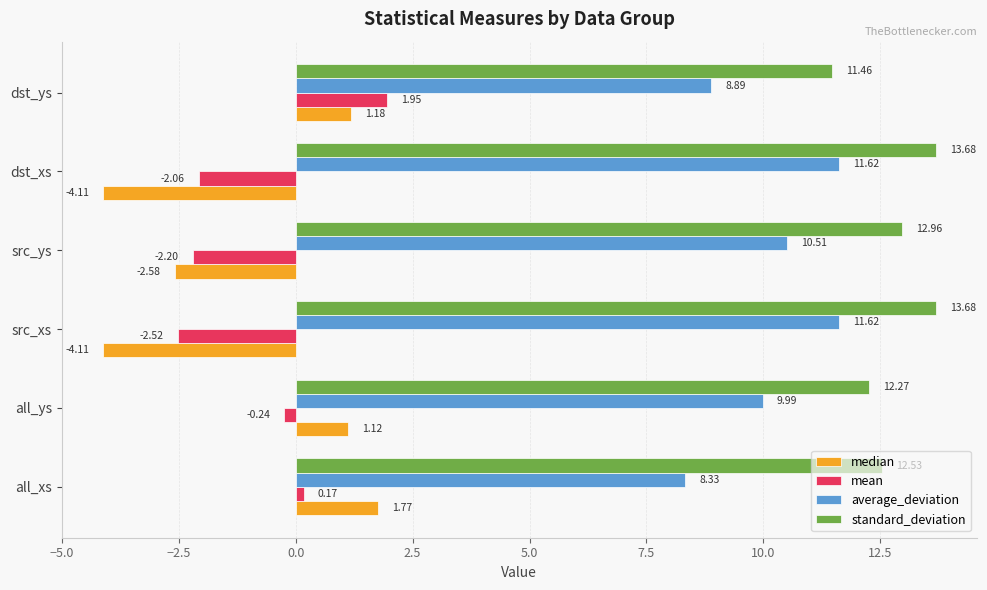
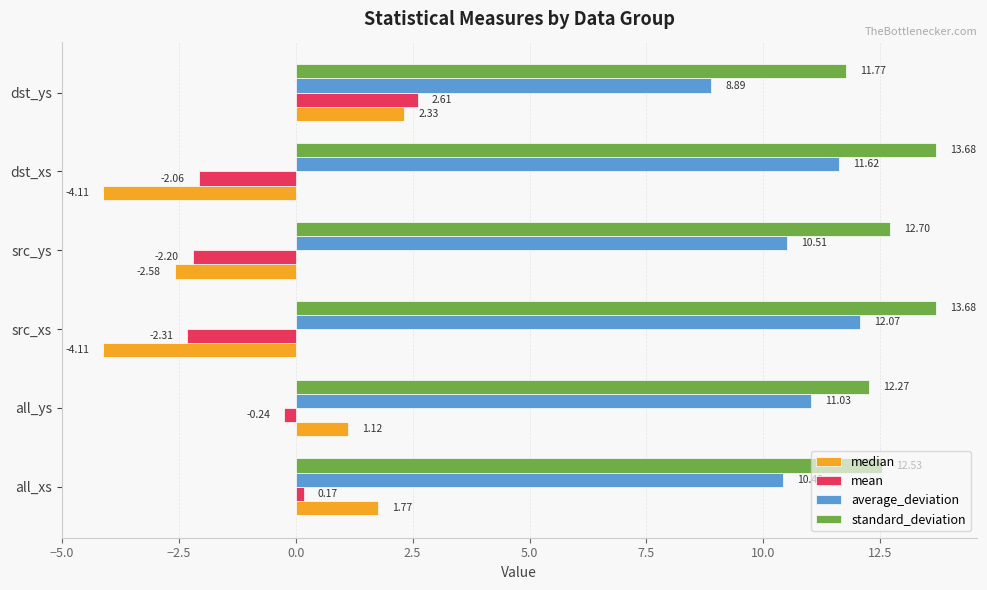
  {
    "median": {
-     "dst_ys": 1.18,
+     "dst_ys": 2.33,
      "dst_xs": -4.11,
      "src_ys": -2.58,
      "src_xs": -4.11,
      "all_ys": 1.12,
      "all_xs": 1.77
    },
    "mean": {
-     "dst_ys": 1.95,
+     "dst_ys": 2.61,
      "dst_xs": -2.06,
      "src_ys": -2.20,
-     "src_xs": -2.52,
+     "src_xs": -2.31,
      "all_ys": -0.24,
      "all_xs": 0.17
    },
    "average_deviation": {
      "dst_ys": 8.89,
      "dst_xs": 11.62,
      "src_ys": 10.51,
-     "src_xs": 11.62,
-     "all_ys": 9.99,
-     "all_xs": 8.3
+     "src_xs": 12.07,
+     "all_ys": 11.03,
+     "all_xs": 10.4
    },
    "standard_deviation": {
-     "dst_ys": 11.46,
+     "dst_ys": 11.77,
      "dst_xs": 13.68,
-     "src_ys": 12.96,
+     "src_ys": 12.70,
      "src_xs": 13.68,
      "all_ys": 12.27
    }
  }
